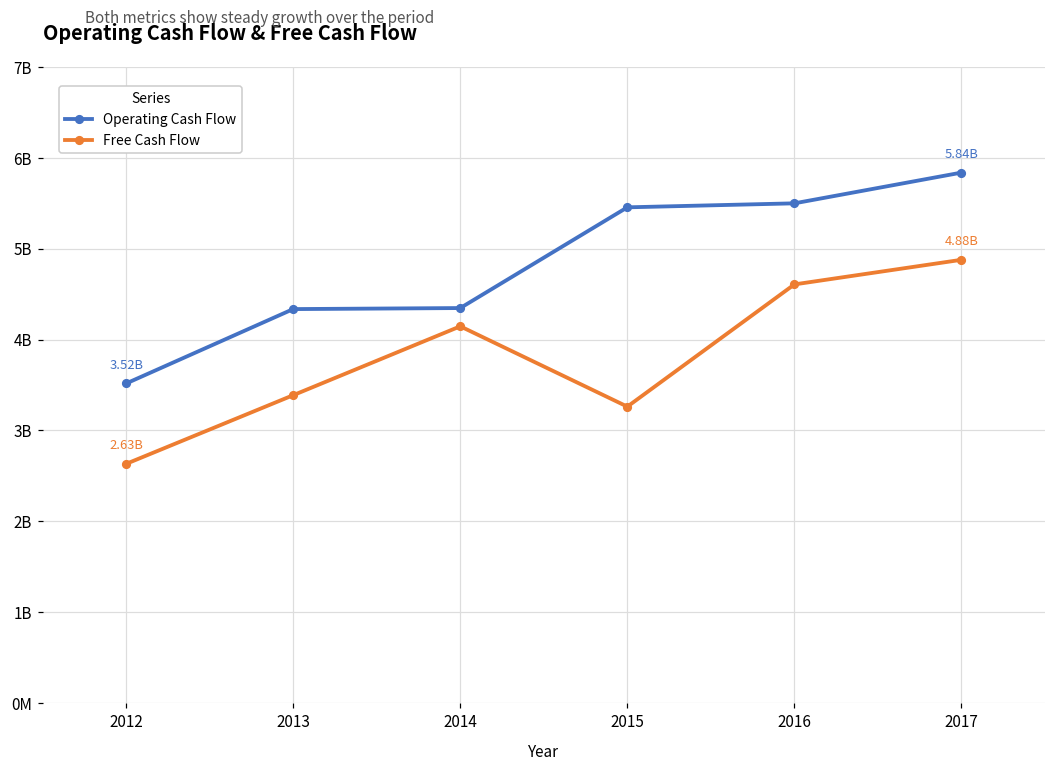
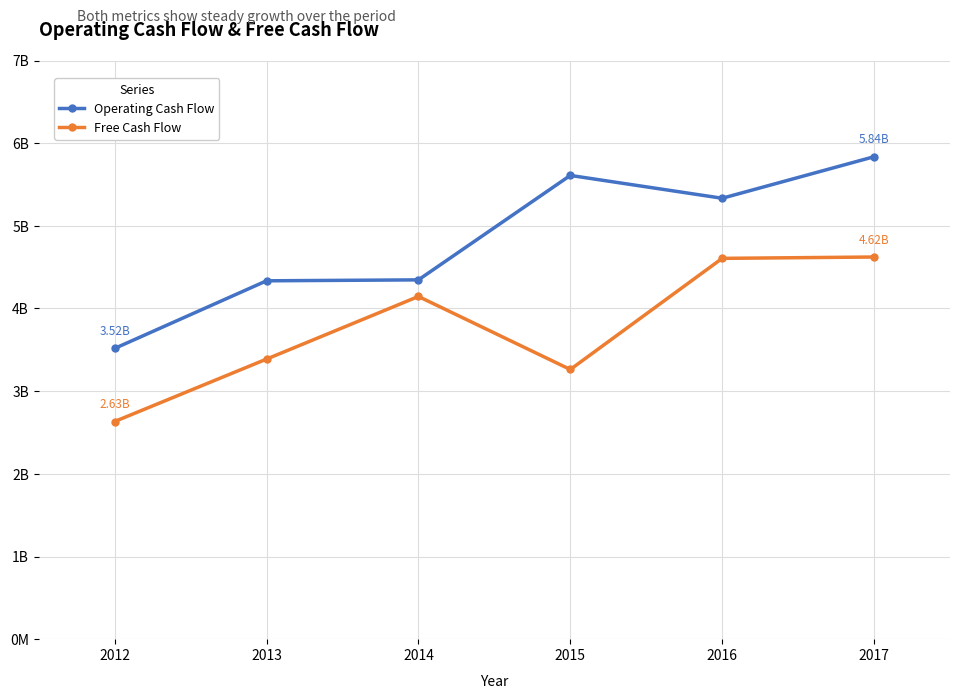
  {
    "Operating Cash Flow": {
      "2013": "4300000000",
      "2014": "4300000000",
-     "2015": "5500000000",
-     "2016": "5500000000"
+     "2015": "5600000000",
+     "2016": "5300000000"
    },
    "Free Cash Flow": {
      "2012": "2.63B",
-     "2017": "4.88B"
+     "2017": "4.62B"
    }
  }
